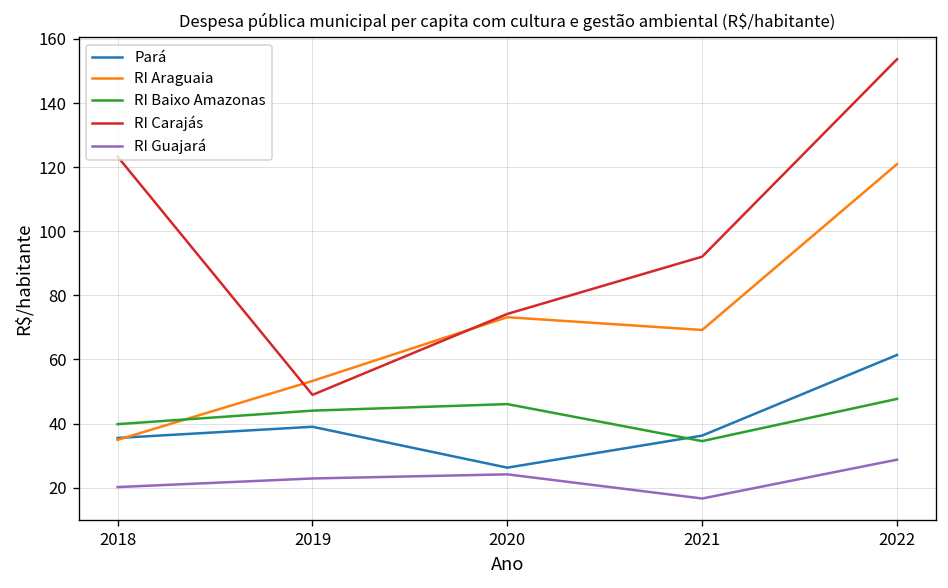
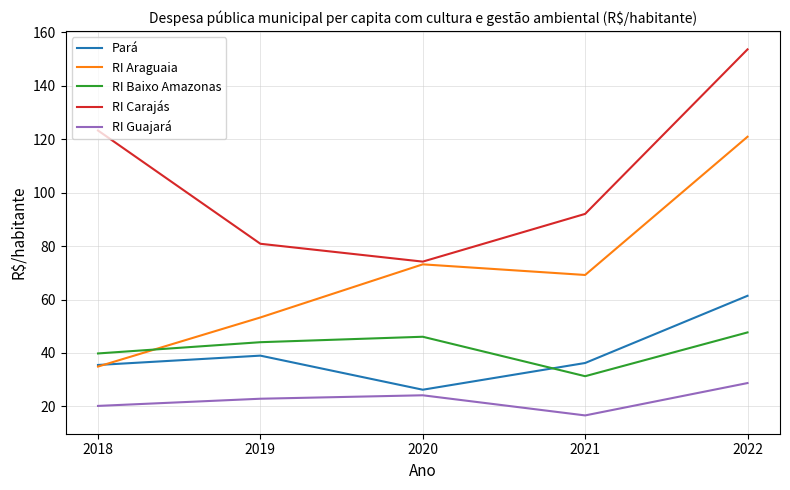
  {
    "Pará": {
      "2019": 39,
      "2020": 26,
      "2021": 36,
      "2022": 61
    },
    "RI Araguaia": {
      "2019": 53,
      "2020": 73,
      "2021": 69,
      "2022": 121
    },
    "RI Baixo Amazonas": {
      "2018": 40,
      "2019": 44,
      "2020": 46,
-     "2021": 35,
+     "2021": 31,
      "2022": 48
    },
    "RI Carajás": {
-     "2019": 49,
+     "2019": 81,
      "2020": 74,
      "2021": 92,
      "2022": 154
    },
    "RI Guajará": {
      "2018": 20,
      "2019": 23,
      "2020": 24,
      "2021": 17,
      "2022": 29
    }
  }
